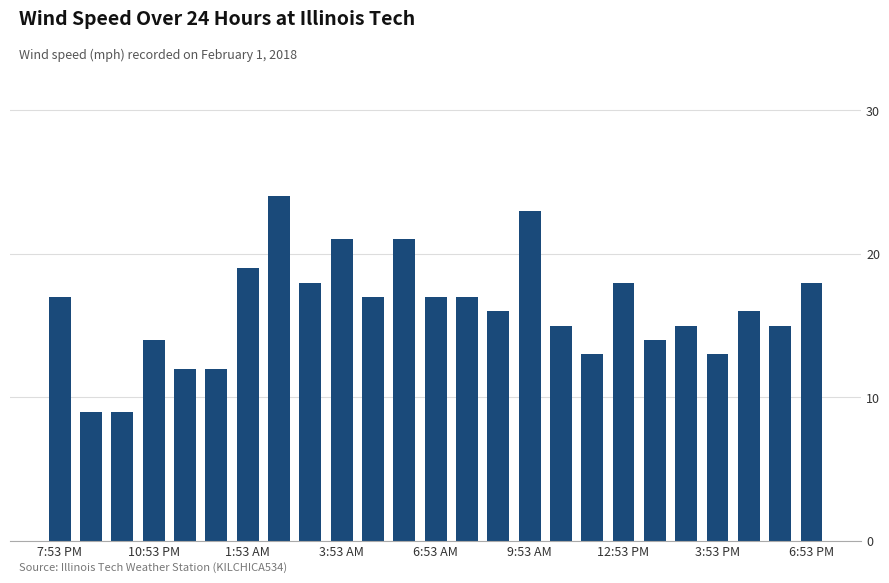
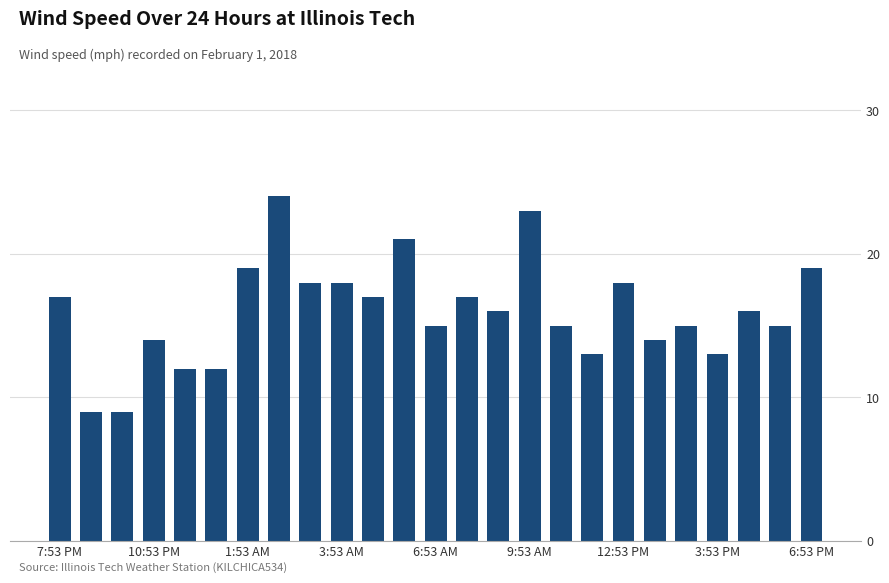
  {
    "7:53 PM": 17,
    "10:53 PM": 14,
    "1:53 AM": 19,
-   "3:53 AM": 21,
-   "6:53 AM": 17,
+   "3:53 AM": 18,
+   "6:53 AM": 15,
    "9:53 AM": 23,
    "12:53 PM": 18,
    "3:53 PM": 13,
-   "6:53 PM": 18
+   "6:53 PM": 19
  }
